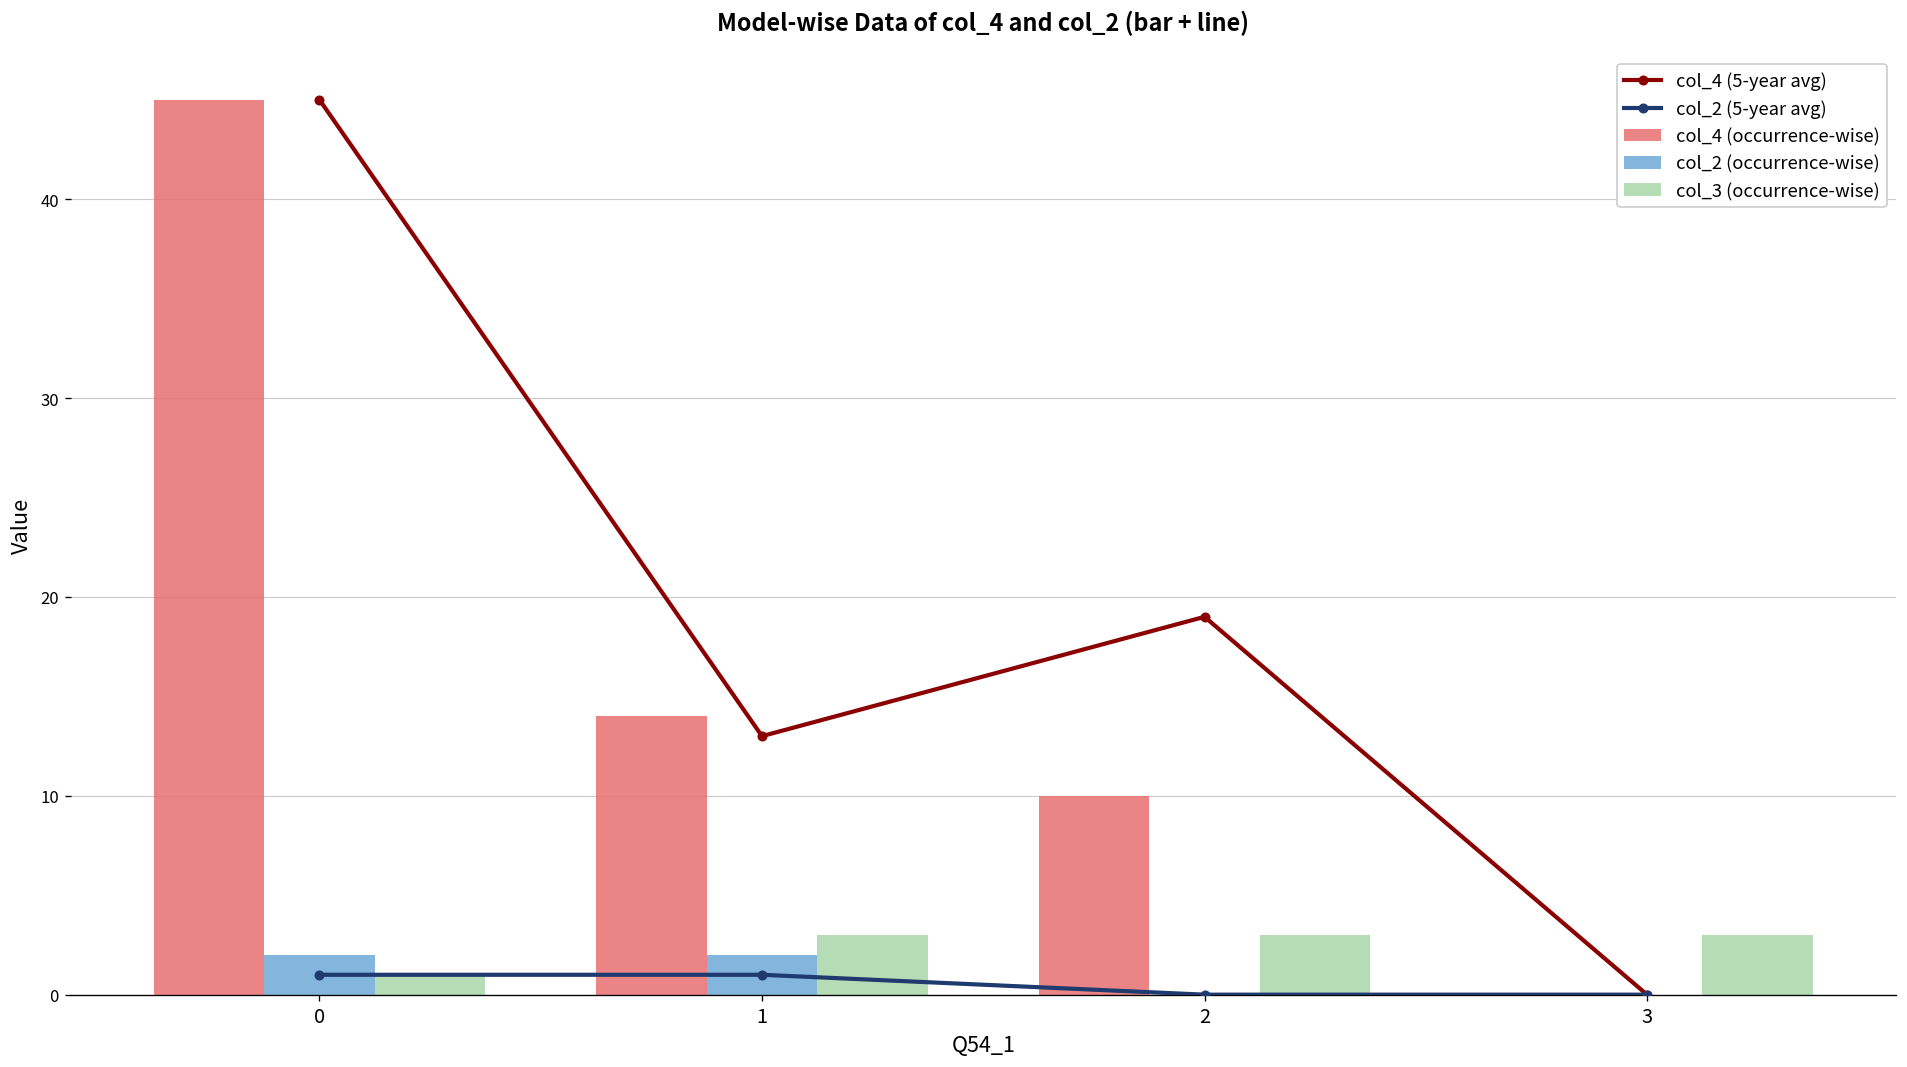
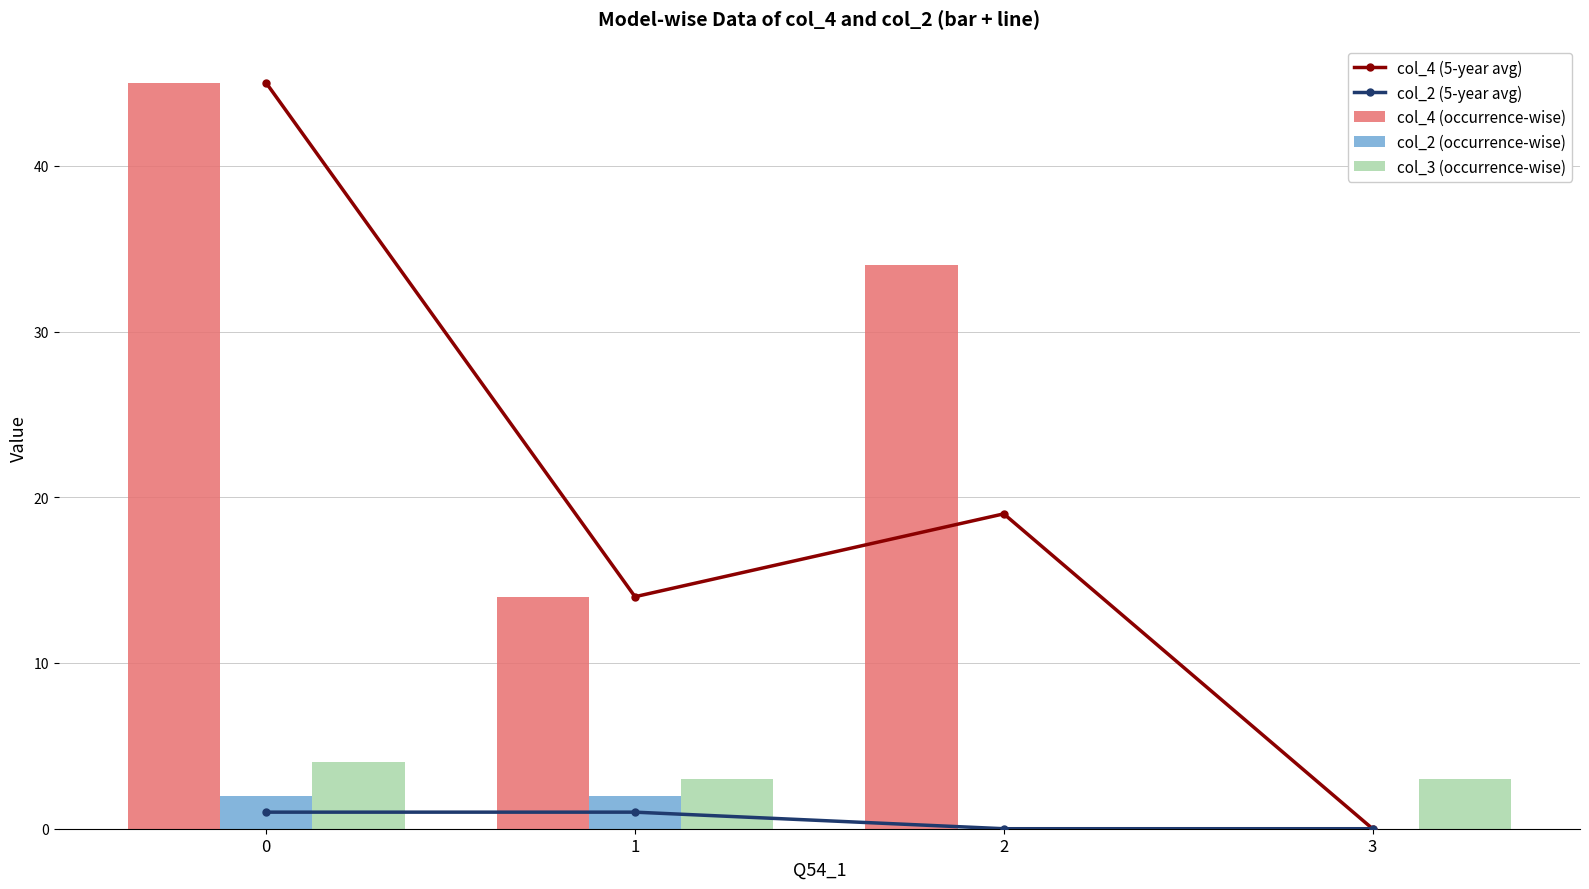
  {
    "col_4 (occurrence-wise)": {
      "0": 45,
      "1": 14,
-     "2": 10,
+     "2": 34,
      "3": 0
    },
    "col_4 (5-year avg)": {
      "0": 45,
-     "1": 13,
+     "1": 14,
      "2": 19
    },
    "col_2 (5-year avg)": {
      "0": 1,
      "1": 1,
      "2": 0
    },
    "col_2 (occurrence-wise)": {
      "0": 2,
      "1": 2,
      "2": 0,
      "3": 0
    },
    "col_3 (occurrence-wise)": {
-     "0": 1,
+     "0": 4,
      "1": 3,
-     "2": 3,
+     "2": 0,
      "3": 3
    }
  }
